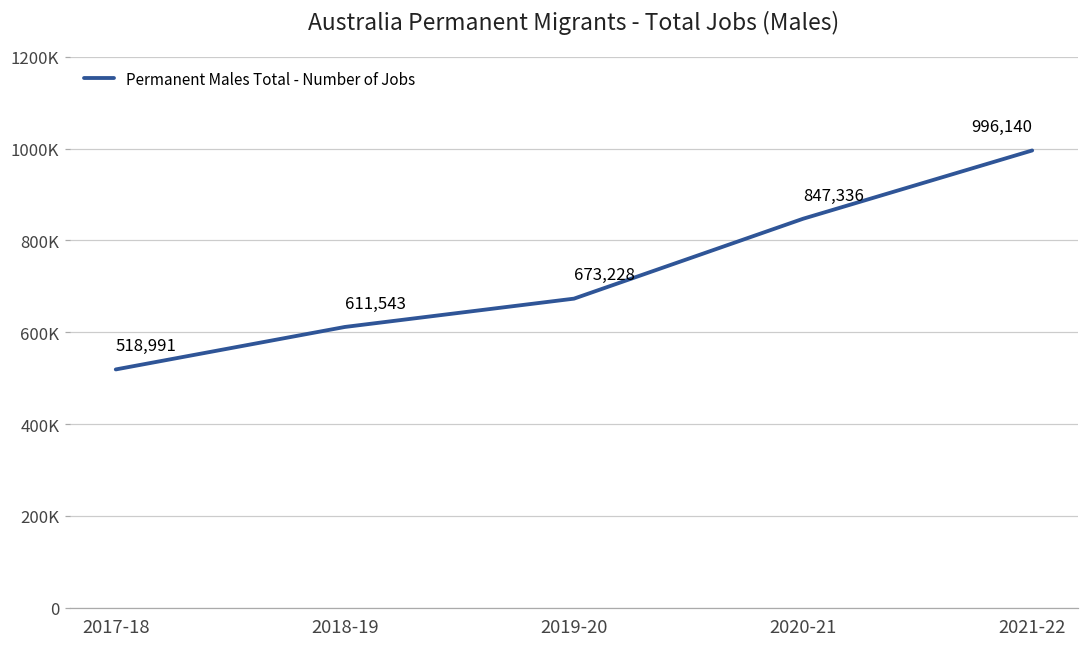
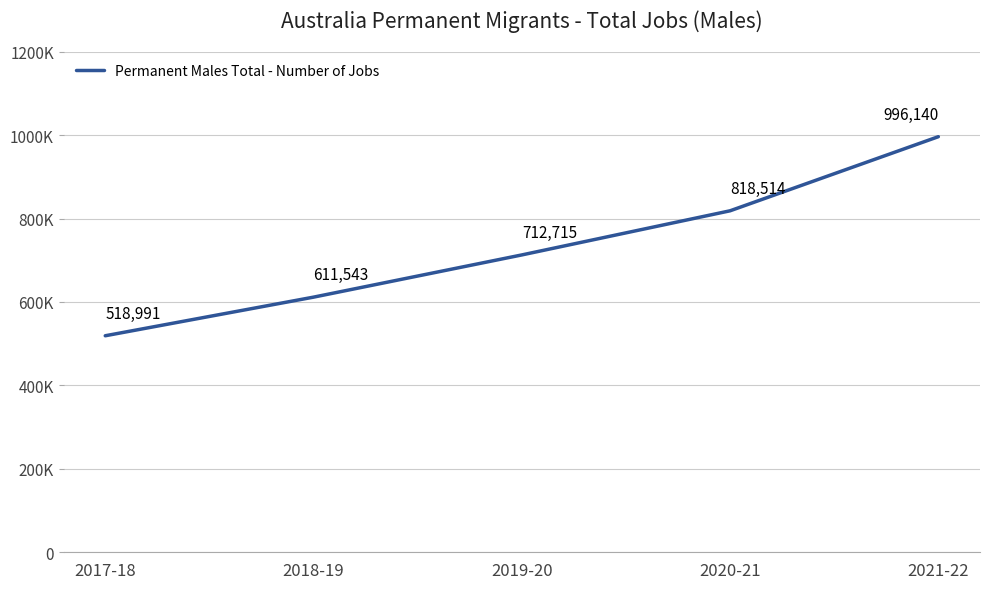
  {
    "2017-18": "518,991",
    "2018-19": "611,543",
-   "2019-20": "673,228",
-   "2020-21": "847,336",
+   "2019-20": "712,715",
+   "2020-21": "818,514",
    "2021-22": "996,140"
  }
